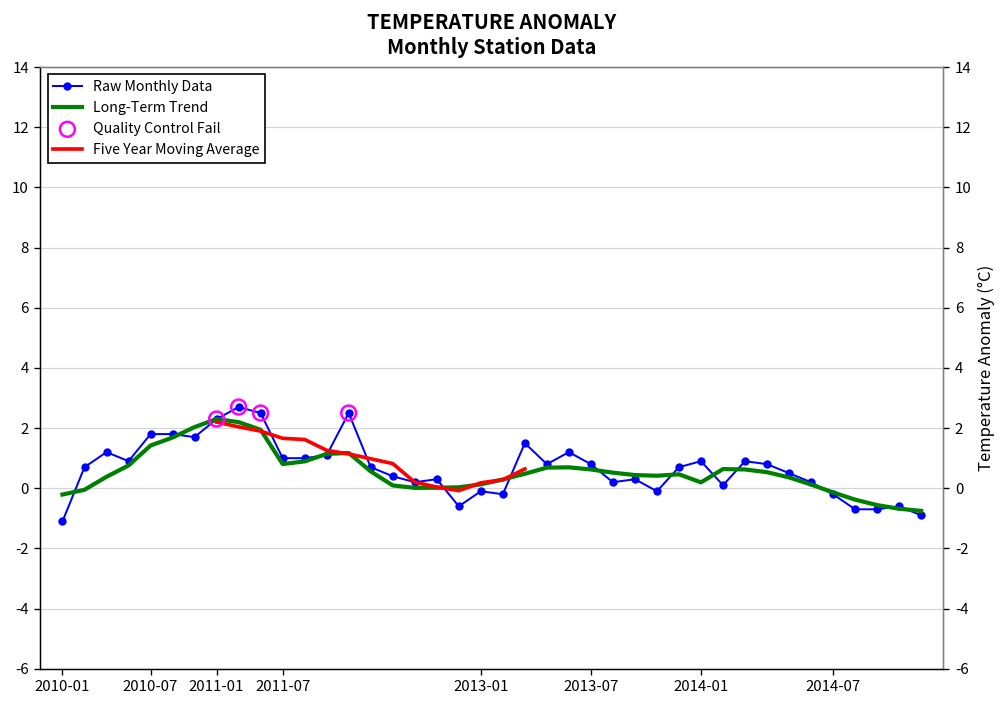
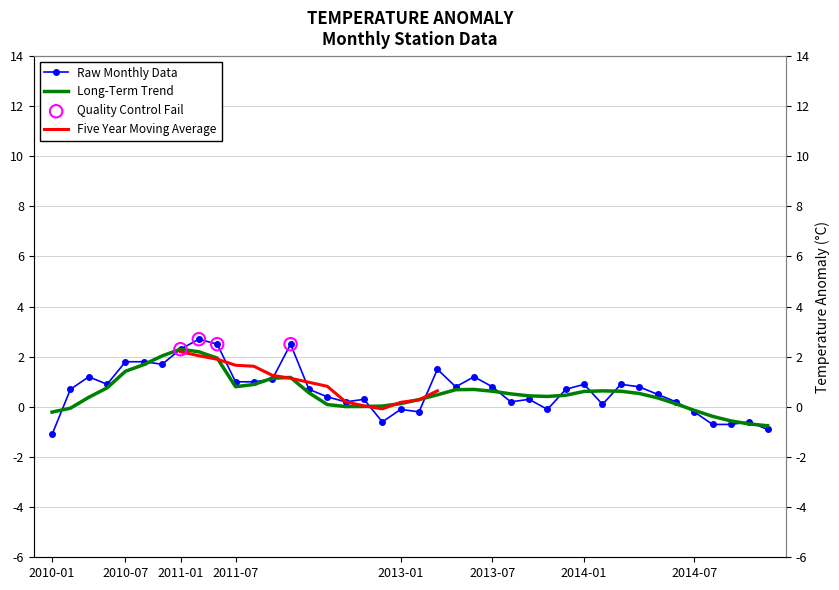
  {
    "Raw Monthly Data": {
      "2010-01": -1.1,
      "2010-07": 1.8,
      "2011-07": 1.0,
      "2013-01": -0.1,
      "2013-07": 0.8,
      "2014-01": 0.9
    },
    "Long-Term Trend": {
      "2010-01": -0.2,
      "2010-07": 1.4,
      "2011-07": 0.8,
      "2013-07": 0.6,
-     "2014-01": 0.2
+     "2014-01": 0.6
    },
    "Five Year Moving Average": {
      "2011-07": 1.7
    }
  }
